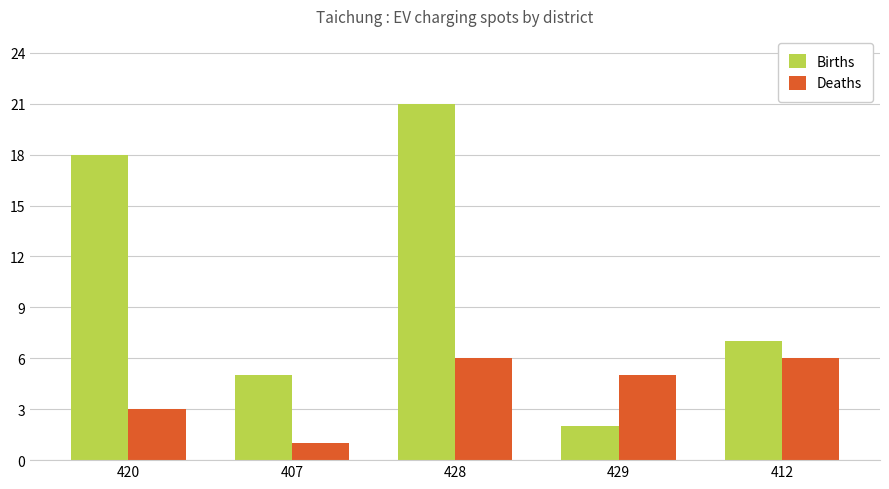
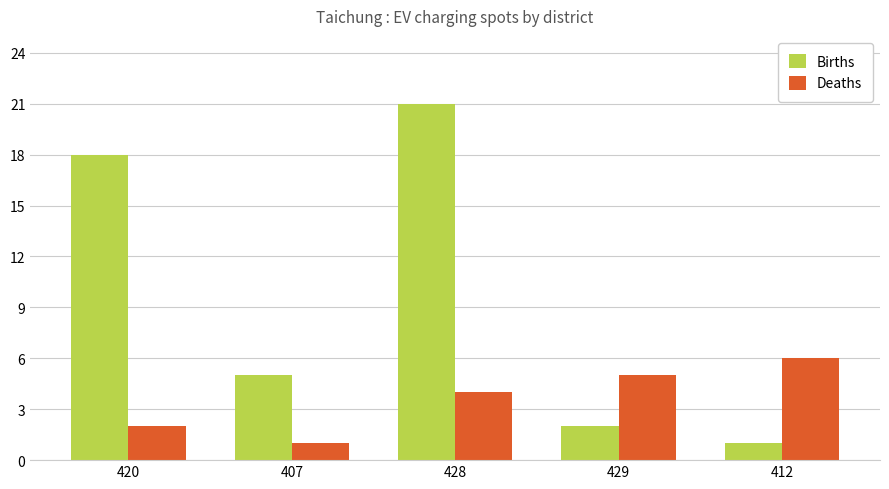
  {
    "Births": {
      "420": 18,
      "407": 5,
      "428": 21,
      "429": 2,
-     "412": 7
+     "412": 1
    },
    "Deaths": {
-     "420": 3,
+     "420": 2,
      "407": 1,
-     "428": 6,
+     "428": 4,
      "429": 5,
      "412": 6
    }
  }
